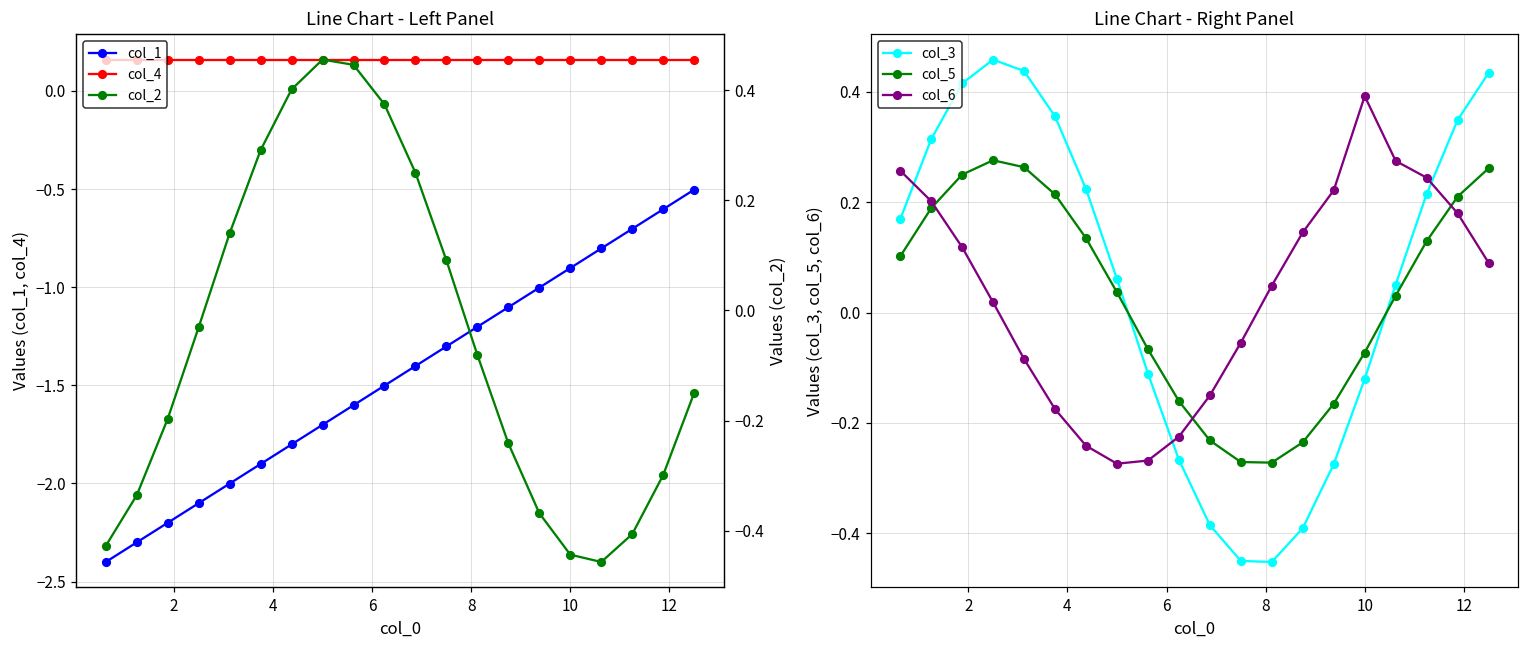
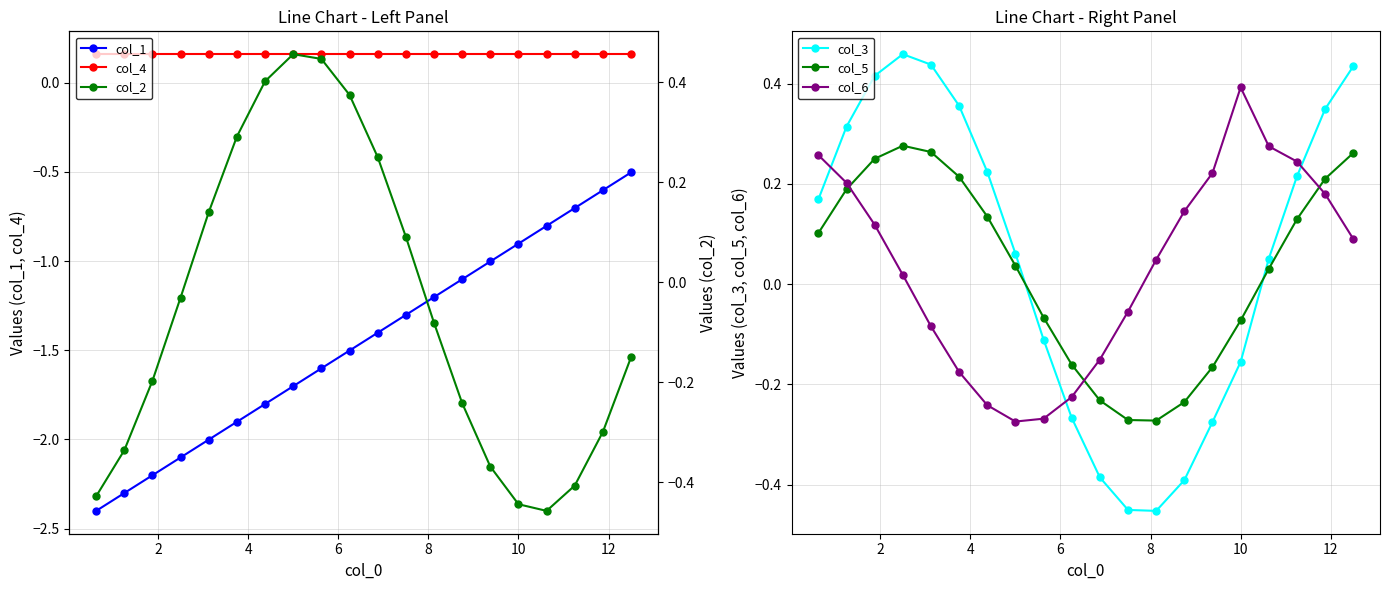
  {
    "Line Chart - Right Panel": {
      "col_3": {
-       "10": -0.12
+       "10": -0.16
      },
      "col_5": {
        "10": -0.07
      },
      "col_6": {
        "10": 0.39
      }
    }
  }
